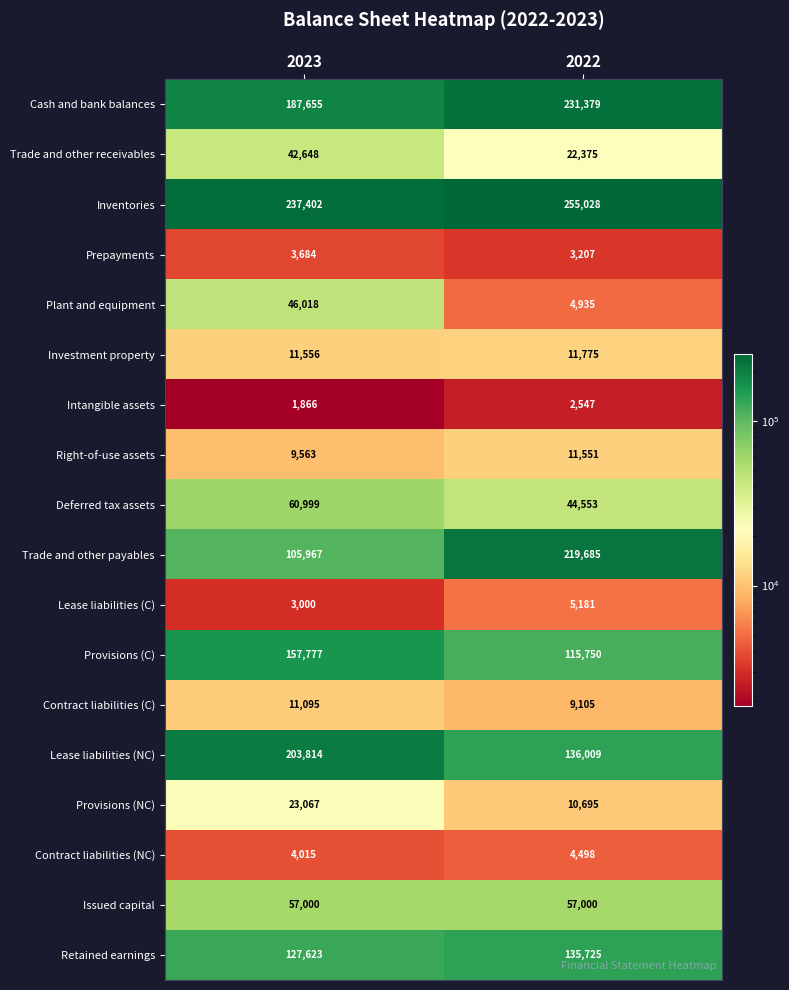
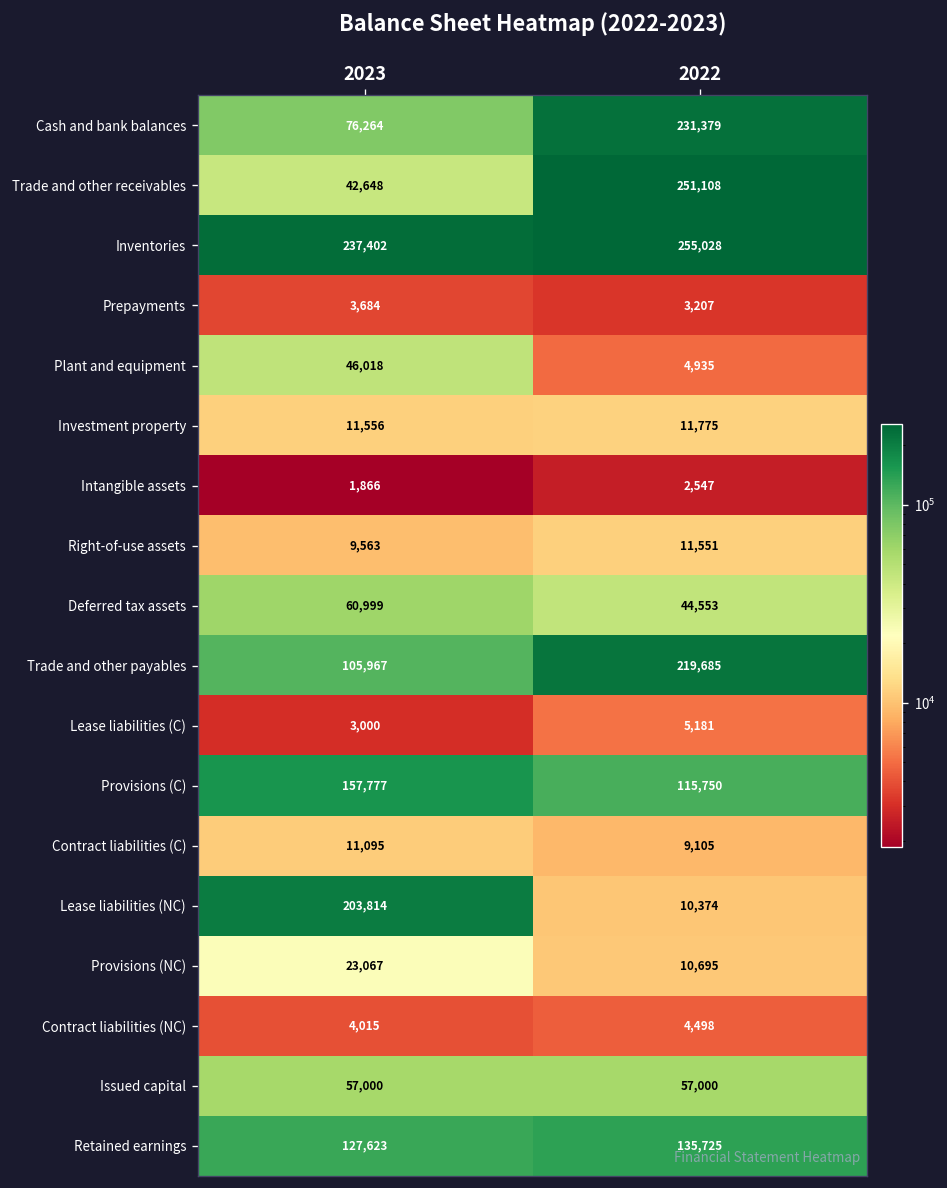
  {
    "Cash and bank balances": {
-     "2023": "187,655",
+     "2023": "76,264",
      "2022": "231,379"
    },
    "Trade and other receivables": {
      "2023": "42,648",
-     "2022": "22,375"
+     "2022": "251,108"
    },
    "Inventories": {
      "2023": "237,402",
      "2022": "255,028"
    },
    "Prepayments": {
      "2023": "3,684",
      "2022": "3,207"
    },
    "Plant and equipment": {
      "2023": "46,018",
      "2022": "4,935"
    },
    "Investment property": {
      "2023": "11,556",
      "2022": "11,775"
    },
    "Intangible assets": {
      "2023": "1,866",
      "2022": "2,547"
    },
    "Right-of-use assets": {
      "2023": "9,563",
      "2022": "11,551"
    },
    "Deferred tax assets": {
      "2023": "60,999",
      "2022": "44,553"
    },
    "Trade and other payables": {
      "2023": "105,967",
      "2022": "219,685"
    },
    "Lease liabilities (C)": {
      "2023": "3,000",
      "2022": "5,181"
    },
    "Provisions (C)": {
      "2023": "157,777",
      "2022": "115,750"
    },
    "Contract liabilities (C)": {
      "2023": "11,095",
      "2022": "9,105"
    },
    "Lease liabilities (NC)": {
      "2023": "203,814",
-     "2022": "136,009"
+     "2022": "10,374"
    },
    "Provisions (NC)": {
      "2023": "23,067",
      "2022": "10,695"
    },
    "Contract liabilities (NC)": {
      "2023": "4,015",
      "2022": "4,498"
    },
    "Issued capital": {
      "2023": "57,000",
      "2022": "57,000"
    },
    "Retained earnings": {
      "2023": "127,623"
    }
  }
